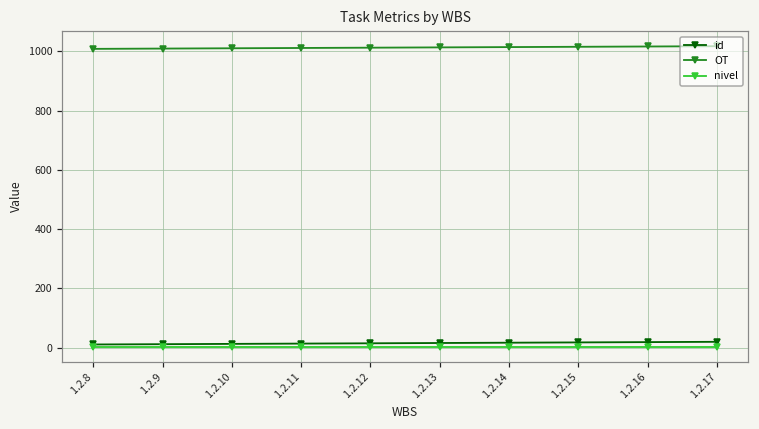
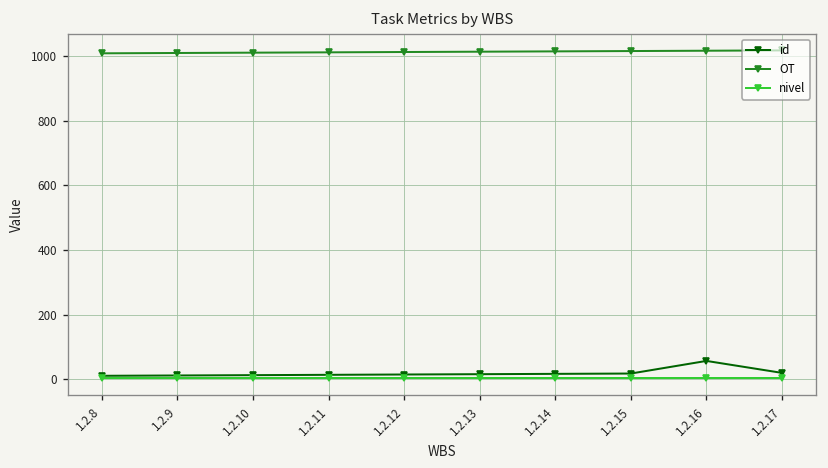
  {
    "id": {
      "1.2.10": 10,
      "1.2.11": 10,
      "1.2.12": 20,
      "1.2.13": 20,
      "1.2.14": 20,
      "1.2.15": 20,
-     "1.2.16": 20,
+     "1.2.16": 60,
      "1.2.17": 20
    },
    "OT": {
      "1.2.8": 1010,
      "1.2.9": 1010,
      "1.2.10": 1010,
      "1.2.11": 1010,
      "1.2.12": 1010,
      "1.2.13": 1010,
      "1.2.14": 1010,
      "1.2.15": 1020,
      "1.2.16": 1020
    },
    "nivel": {
      "1.2.10": 0,
      "1.2.11": 0,
      "1.2.12": 0,
      "1.2.13": 0,
      "1.2.14": 0,
      "1.2.15": 0,
      "1.2.16": 0,
      "1.2.17": 0
    }
  }
